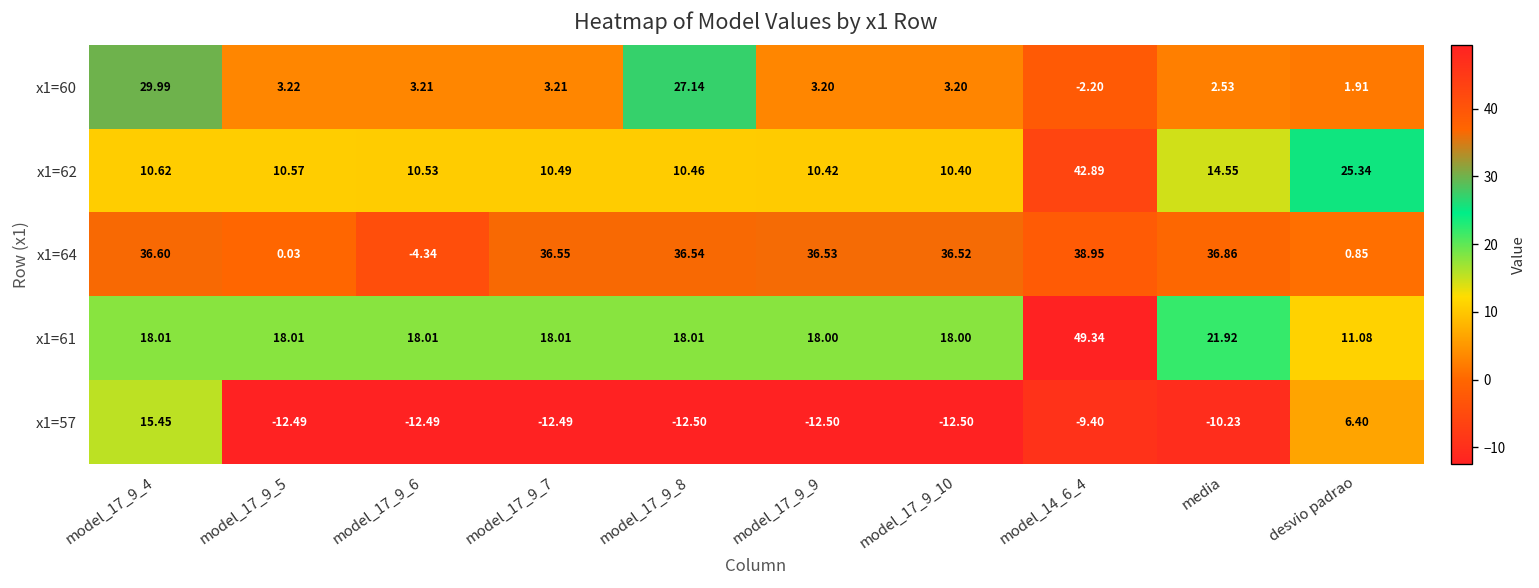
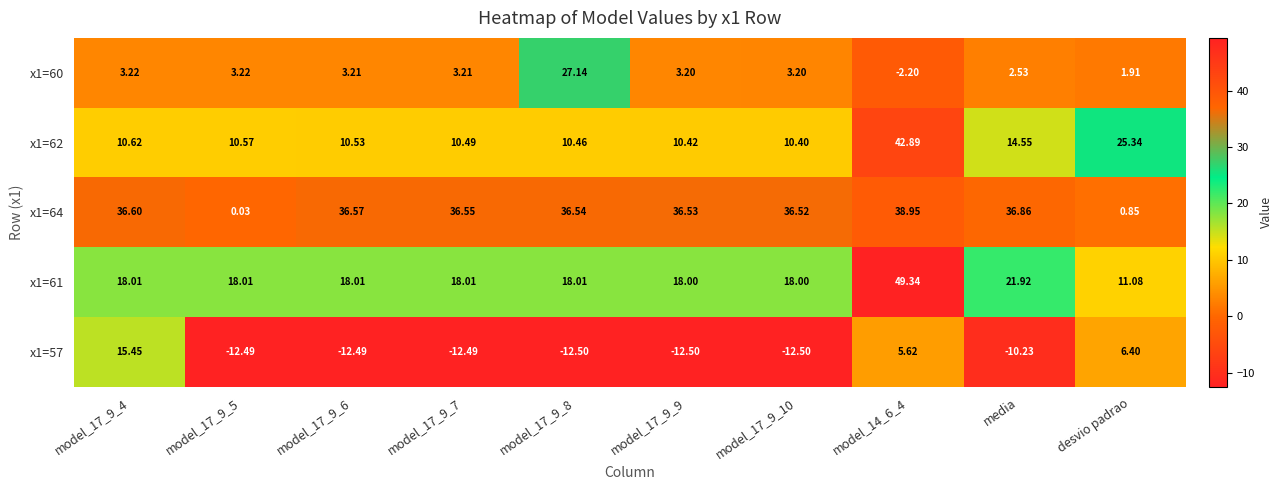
  {
    "x1=60": {
-     "model_17_9_4": 29.99,
+     "model_17_9_4": 3.22,
      "model_17_9_5": 3.22,
      "model_17_9_6": 3.21,
      "model_17_9_7": 3.21,
      "model_17_9_8": 27.14,
      "model_17_9_9": 3.20,
      "model_17_9_10": 3.20,
      "model_14_6_4": -2.20,
      "media": 2.53,
      "desvio padrao": 1.91
    },
    "x1=62": {
      "model_17_9_4": 10.62,
      "model_17_9_5": 10.57,
      "model_17_9_6": 10.53,
      "model_17_9_7": 10.49,
      "model_17_9_8": 10.46,
      "model_17_9_9": 10.42,
      "model_17_9_10": 10.40,
      "model_14_6_4": 42.89,
      "media": 14.55,
      "desvio padrao": 25.34
    },
    "x1=64": {
      "model_17_9_4": 36.60,
      "model_17_9_5": 0.03,
-     "model_17_9_6": -4.34,
+     "model_17_9_6": 36.57,
      "model_17_9_7": 36.55,
      "model_17_9_8": 36.54,
      "model_17_9_9": 36.53,
      "model_17_9_10": 36.52,
      "model_14_6_4": 38.95,
      "media": 36.86,
      "desvio padrao": 0.85
    },
    "x1=61": {
      "model_17_9_4": 18.01,
      "model_17_9_5": 18.01,
      "model_17_9_6": 18.01,
      "model_17_9_7": 18.01,
      "model_17_9_8": 18.01,
      "model_17_9_9": 18.00,
      "model_17_9_10": 18.00,
      "model_14_6_4": 49.34,
      "media": 21.92,
      "desvio padrao": 11.08
    },
    "x1=57": {
      "model_17_9_4": 15.45,
      "model_17_9_5": -12.49,
      "model_17_9_6": -12.49,
      "model_17_9_7": -12.49,
      "model_17_9_8": -12.50,
      "model_17_9_9": -12.50,
      "model_17_9_10": -12.50,
-     "model_14_6_4": -9.40,
+     "model_14_6_4": 5.62,
      "media": -10.23,
      "desvio padrao": 6.40
    }
  }
